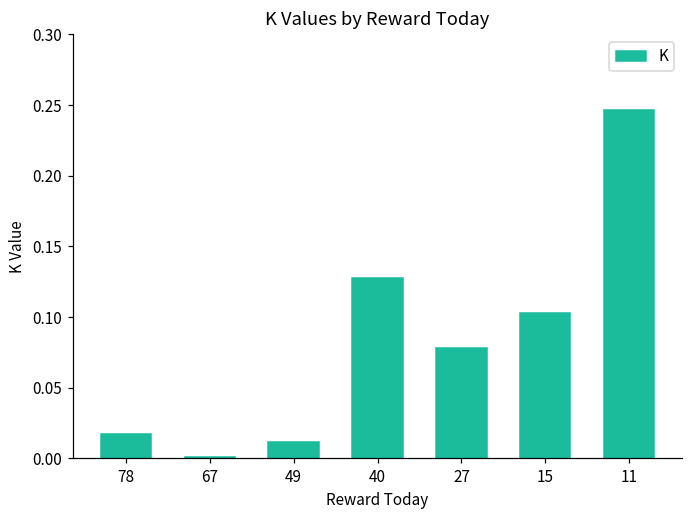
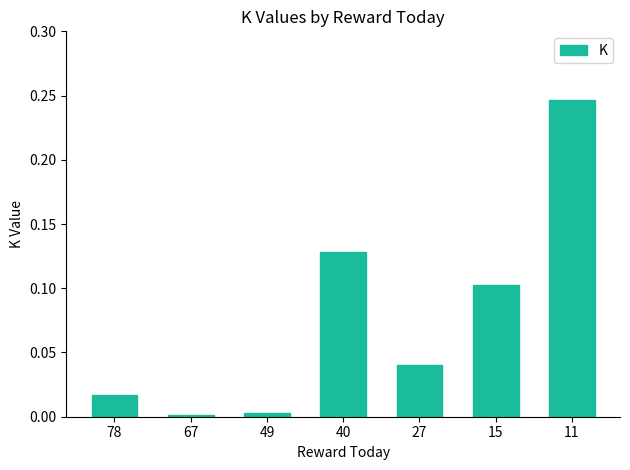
  {
    "78": 0.017,
-   "49": 0.012,
+   "49": 0.003,
    "40": 0.128,
-   "27": 0.078,
+   "27": 0.041,
    "15": 0.103,
    "11": 0.247
  }
